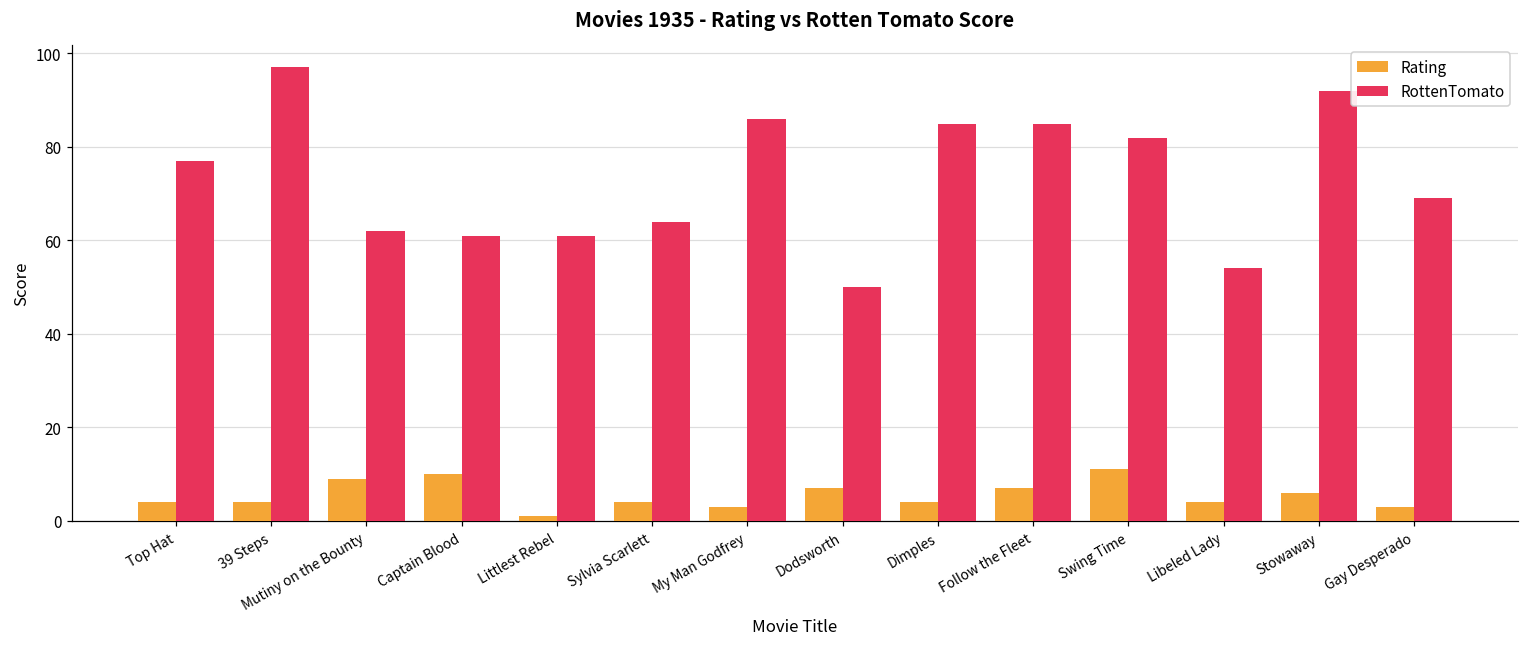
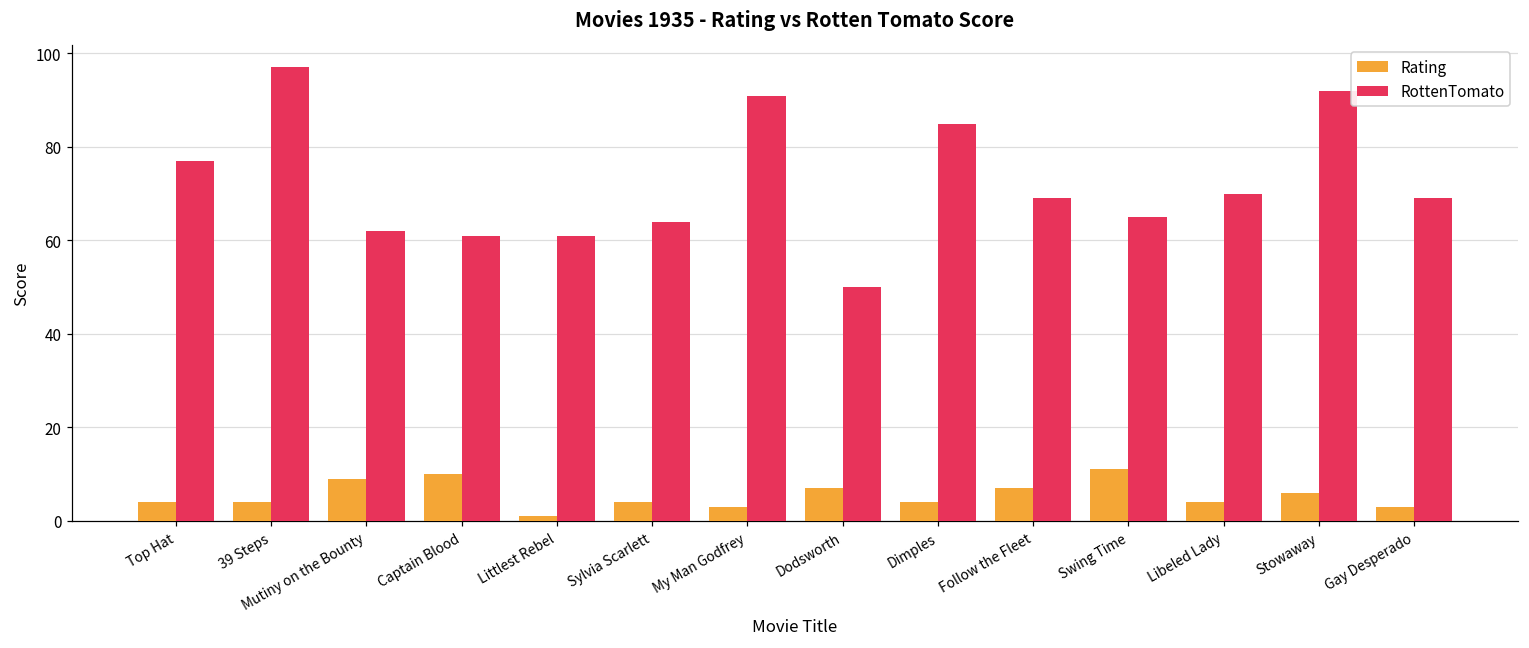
  {
    "Rating": {
      "Top Hat": 4,
      "39 Steps": 4,
      "Mutiny on the Bounty": 9,
      "Captain Blood": 10,
      "Littlest Rebel": 1,
      "Sylvia Scarlett": 4,
      "My Man Godfrey": 3,
      "Dodsworth": 7,
      "Dimples": 4,
      "Follow the Fleet": 7,
      "Swing Time": 11,
      "Libeled Lady": 4,
      "Stowaway": 6,
      "Gay Desperado": 3
    },
    "RottenTomato": {
      "Top Hat": 77,
      "39 Steps": 97,
      "Mutiny on the Bounty": 62,
      "Captain Blood": 61,
      "Littlest Rebel": 61,
      "Sylvia Scarlett": 64,
-     "My Man Godfrey": 86,
+     "My Man Godfrey": 91,
      "Dodsworth": 50,
      "Dimples": 85,
-     "Follow the Fleet": 85,
-     "Swing Time": 82,
-     "Libeled Lady": 54,
+     "Follow the Fleet": 69,
+     "Swing Time": 65,
+     "Libeled Lady": 70,
      "Stowaway": 92,
      "Gay Desperado": 69
    }
  }
